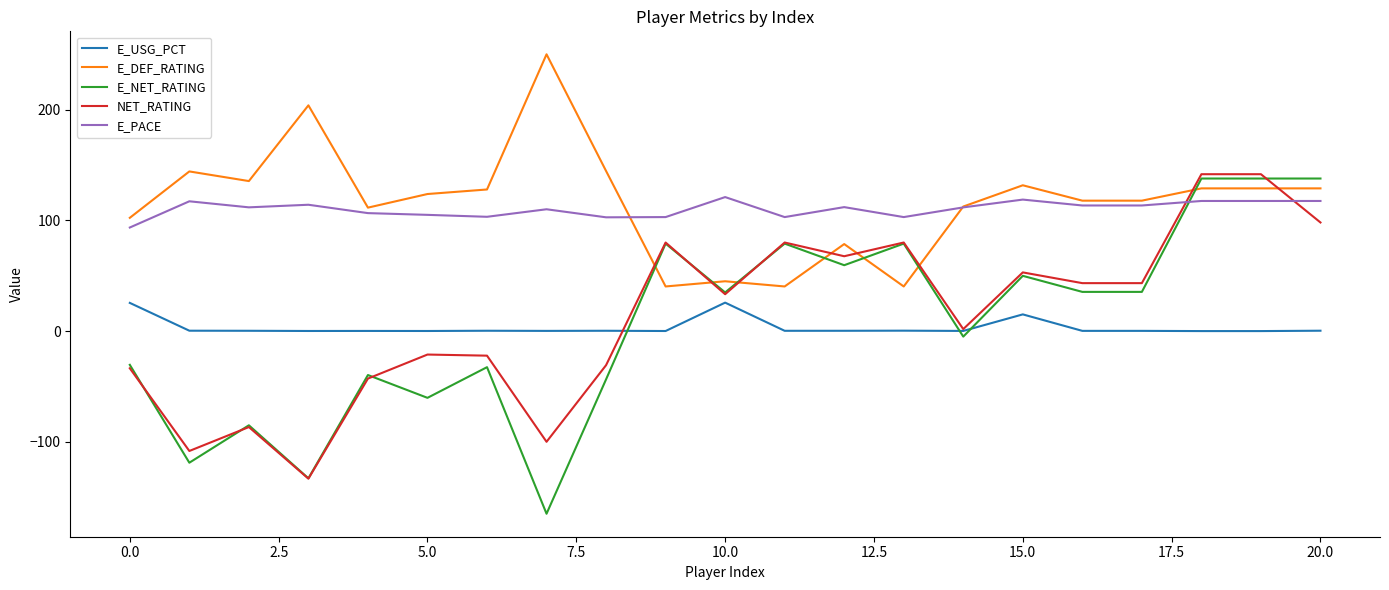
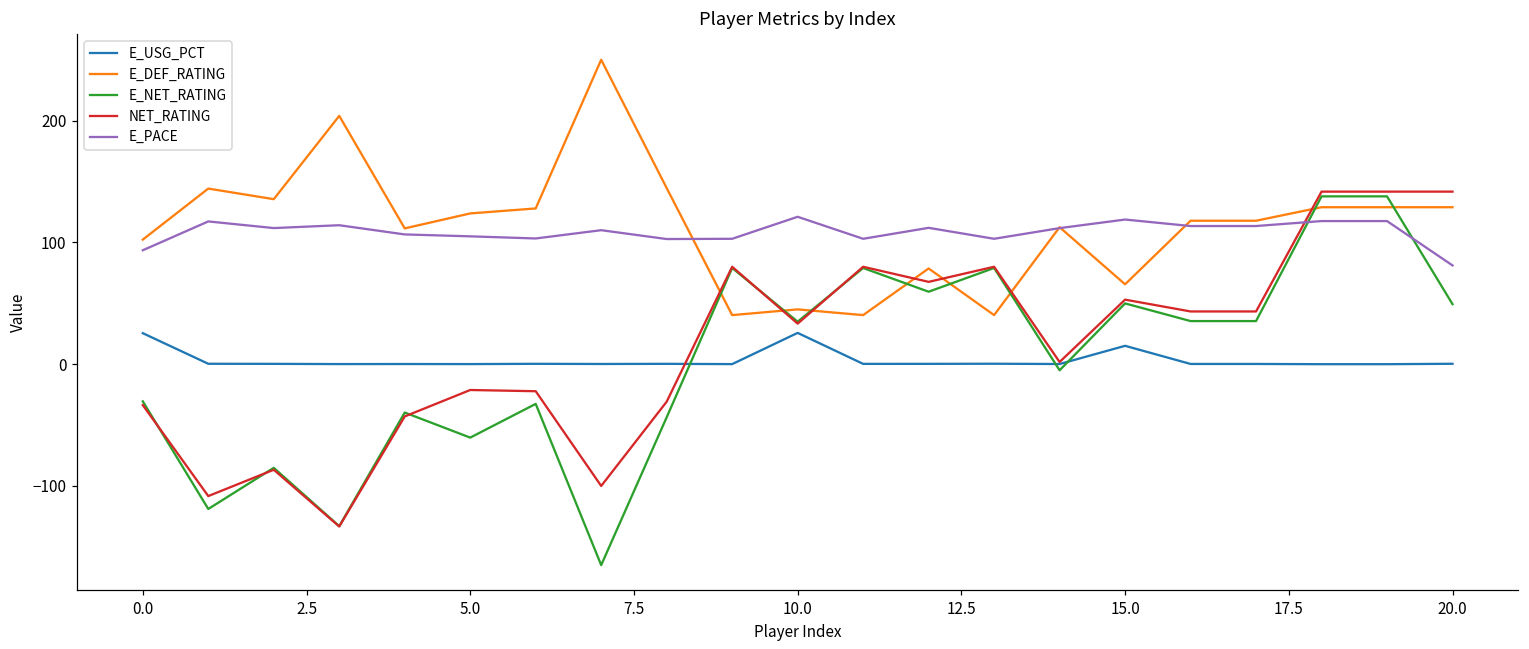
  {
    "E_USG_PCT": {
      "0.0": 25,
      "5.0": 0,
      "10.0": 26,
      "15.0": 15,
      "20.0": 0
    },
    "E_DEF_RATING": {
      "0.0": 102,
      "5.0": 124,
      "10.0": 45,
-     "15.0": 132,
+     "15.0": 66,
      "20.0": 129
    },
    "E_NET_RATING": {
      "0.0": -31,
      "5.0": -60,
      "15.0": 50,
-     "20.0": 138
+     "20.0": 49
    },
    "NET_RATING": {
      "0.0": -34,
      "5.0": -21,
      "15.0": 53,
-     "20.0": 98
+     "20.0": 142
    },
    "E_PACE": {
      "0.0": 94,
      "5.0": 105,
      "10.0": 121,
      "15.0": 119,
-     "20.0": 118
+     "20.0": 81
    }
  }
